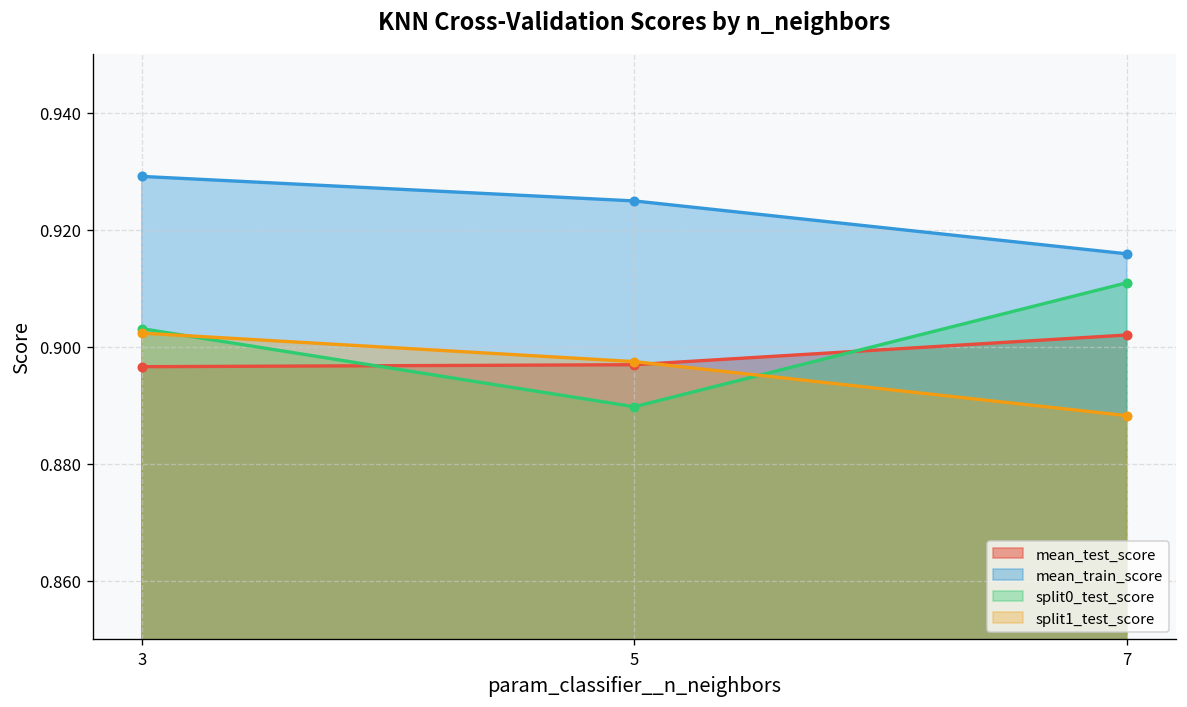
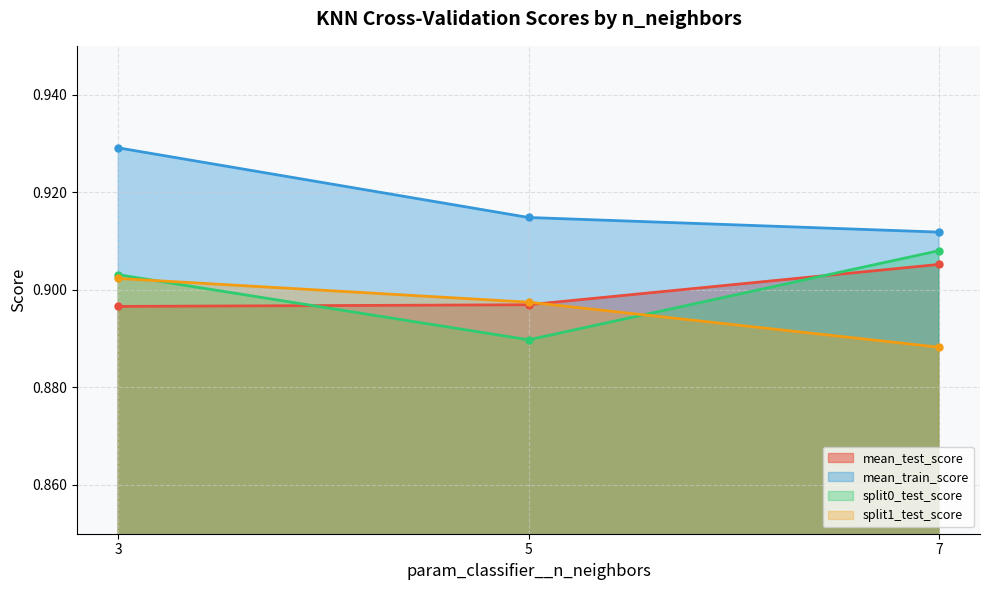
  {
    "mean_test_score": {
      "3": 0.897,
      "5": 0.897,
-     "7": 0.902
+     "7": 0.905
    },
    "mean_train_score": {
      "3": 0.929,
-     "5": 0.925,
-     "7": 0.916
+     "5": 0.915,
+     "7": 0.912
    },
    "split0_test_score": {
      "3": 0.903,
      "5": 0.890,
-     "7": 0.911
+     "7": 0.908
    },
    "split1_test_score": {
      "3": 0.902,
      "5": 0.897,
      "7": 0.888
    }
  }
